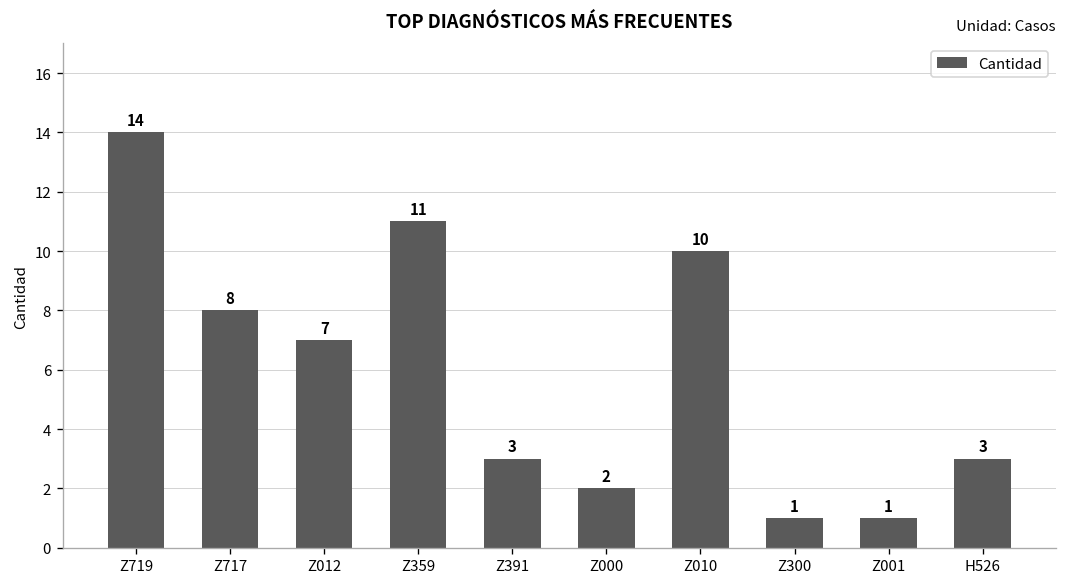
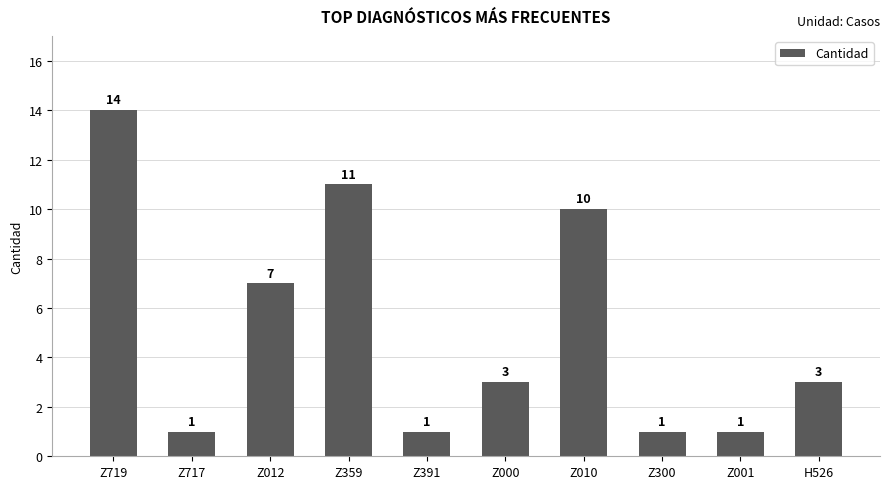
  {
    "Z719": 14,
-   "Z717": 8,
+   "Z717": 1,
    "Z012": 7,
    "Z359": 11,
-   "Z391": 3,
-   "Z000": 2,
+   "Z391": 1,
+   "Z000": 3,
    "Z010": 10,
    "Z300": 1,
    "Z001": 1,
    "H526": 3
  }
